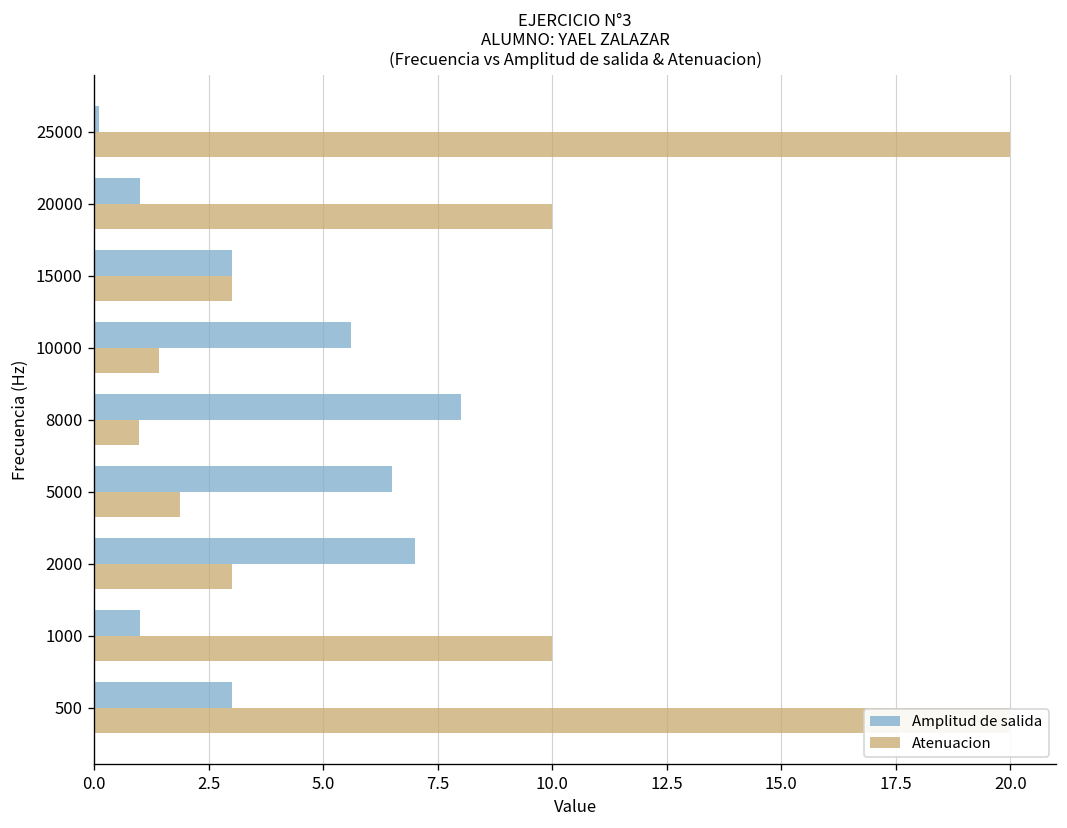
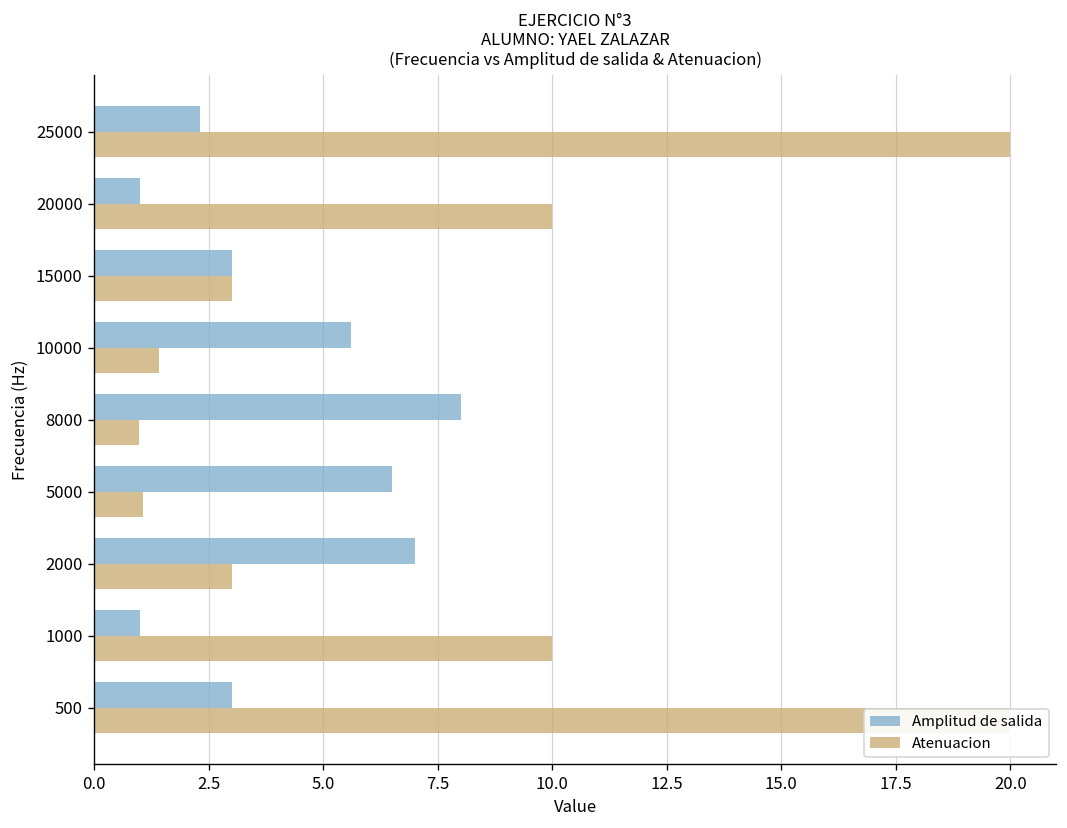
  {
    "Amplitud de salida": {
-     "25000": 0.1,
+     "25000": 2.3,
      "20000": 1.0,
      "15000": 3.0,
      "10000": 5.6,
      "8000": 8.0,
      "5000": 6.5,
      "2000": 7.0,
      "1000": 1.0,
      "500": 3.0
    },
    "Atenuacion": {
      "25000": 20.0,
      "20000": 10.0,
      "15000": 3.0,
      "10000": 1.4,
      "8000": 1.0,
-     "5000": 1.9,
+     "5000": 1.1,
      "2000": 3.0,
      "1000": 10.0
    }
  }
